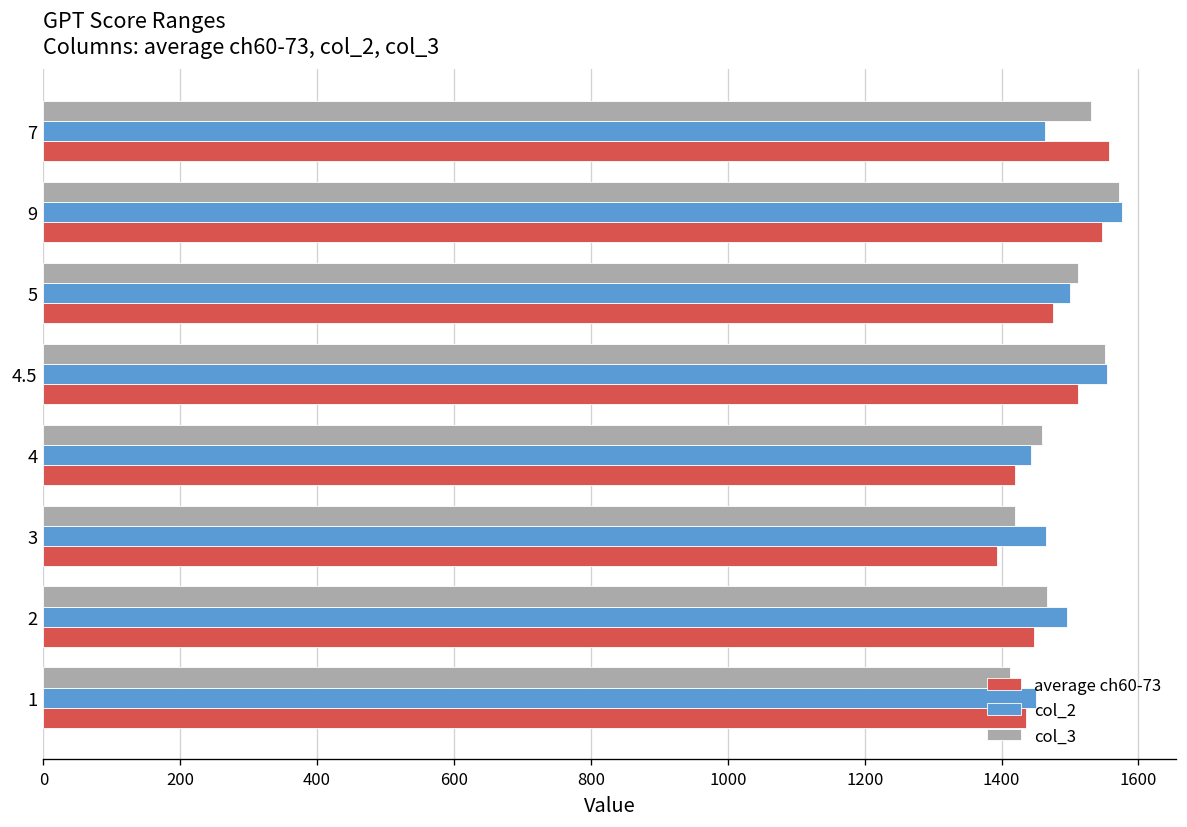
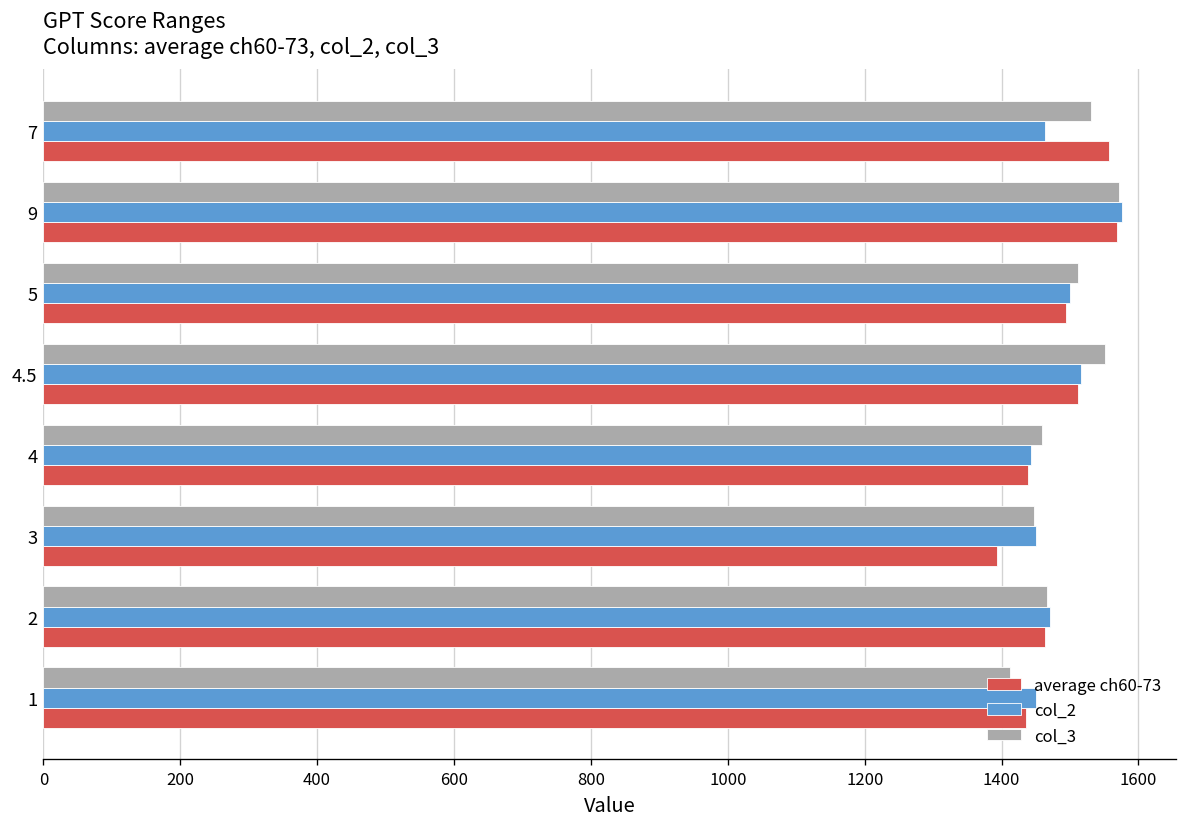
  {
    "average ch60-73": {
      "7": 1560,
-     "9": 1550,
-     "5": 1480,
+     "9": 1570,
+     "5": 1490,
      "4.5": 1510,
-     "4": 1420,
+     "4": 1440,
      "3": 1390,
-     "2": 1450,
+     "2": 1460,
      "1": 1440
    },
    "col_2": {
      "7": 1460,
      "9": 1580,
      "5": 1500,
-     "4.5": 1550,
+     "4.5": 1520,
      "4": 1440,
-     "3": 1470,
-     "2": 1500,
+     "3": 1450,
+     "2": 1470,
      "1": 1450
    },
    "col_3": {
      "7": 1530,
      "9": 1570,
      "5": 1510,
      "4.5": 1550,
      "4": 1460,
-     "3": 1420,
+     "3": 1450,
      "2": 1470,
      "1": 1410
    }
  }
